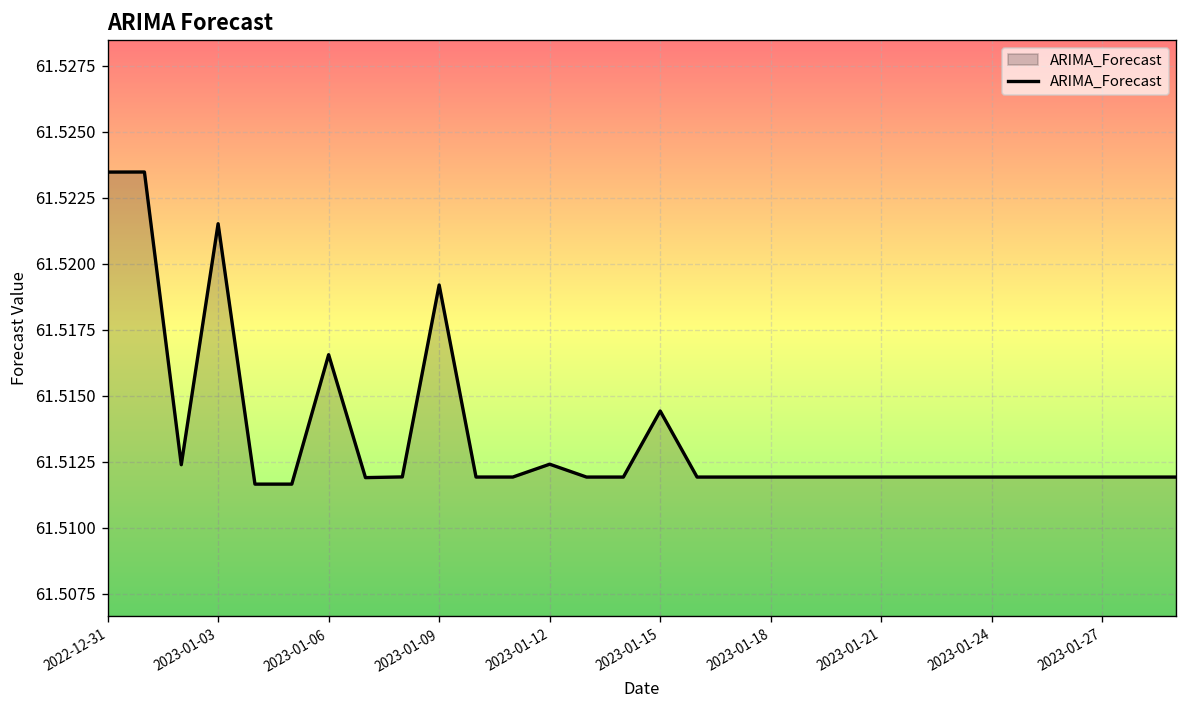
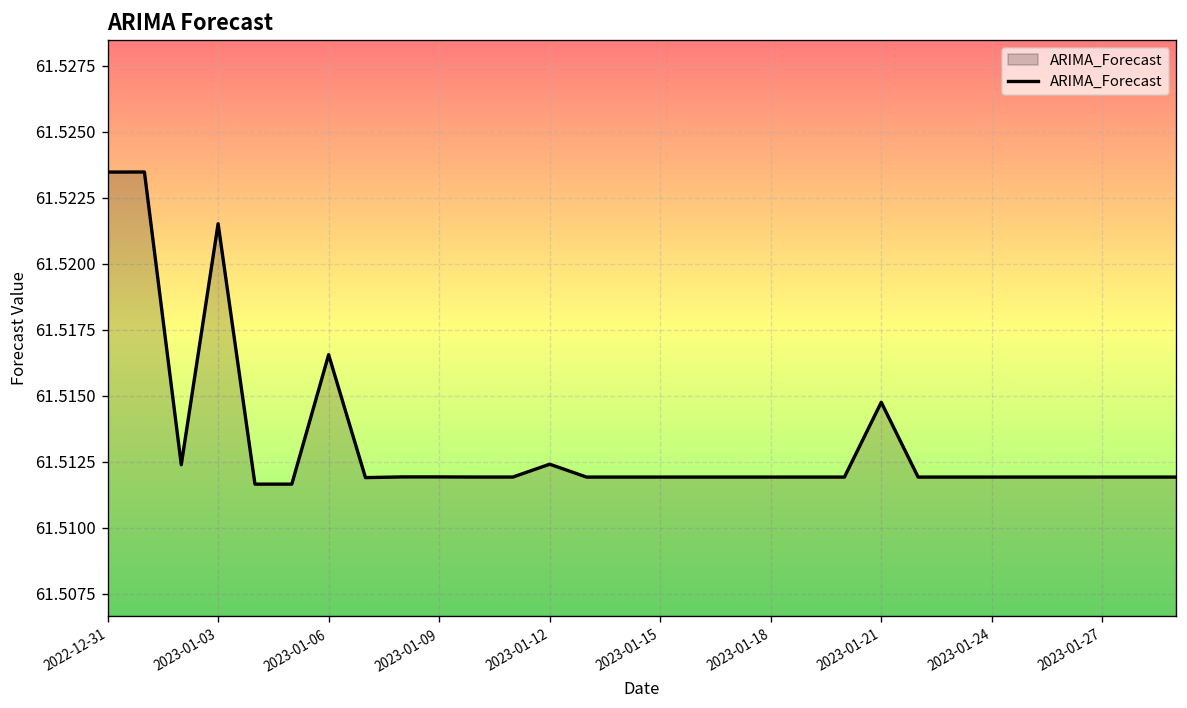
  {
    "2022-12-31": 61.5235,
    "2023-01-03": 61.5215,
    "2023-01-06": 61.5165,
-   "2023-01-09": 61.5192,
+   "2023-01-09": 61.5119,
    "2023-01-12": 61.5124,
-   "2023-01-15": 61.5144,
+   "2023-01-15": 61.5119,
    "2023-01-18": 61.5119,
-   "2023-01-21": 61.5119,
+   "2023-01-21": 61.5147,
    "2023-01-24": 61.5119,
    "2023-01-27": 61.5119
  }
